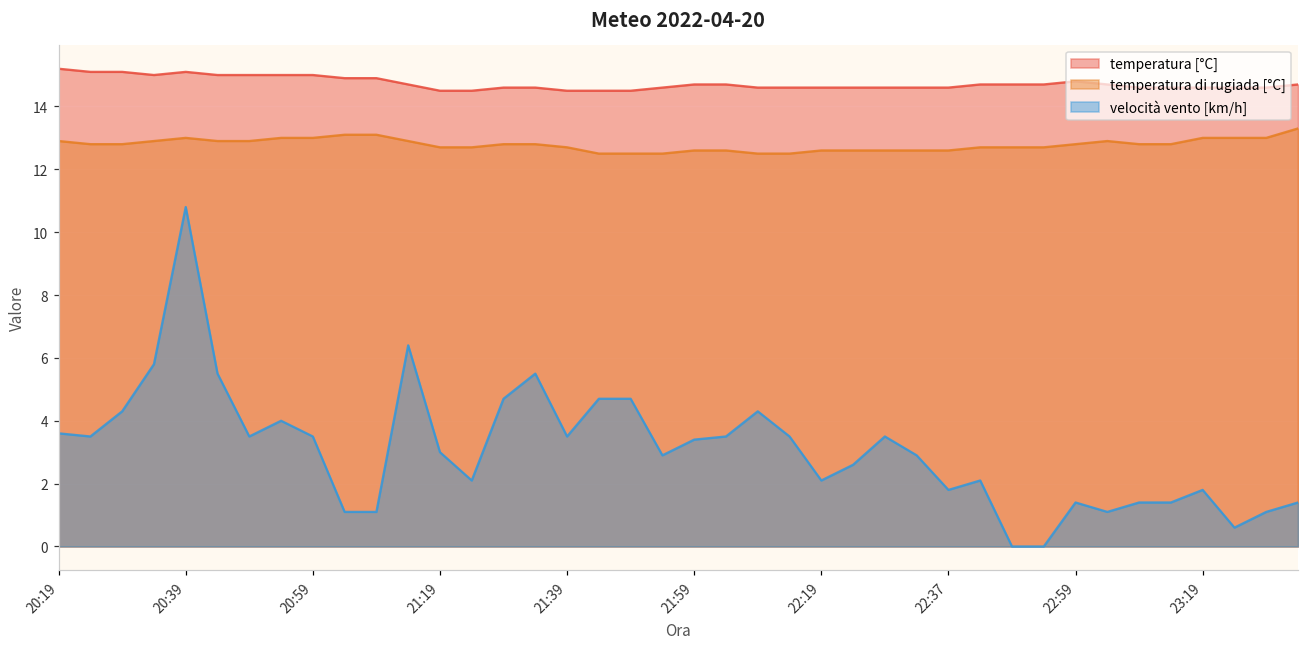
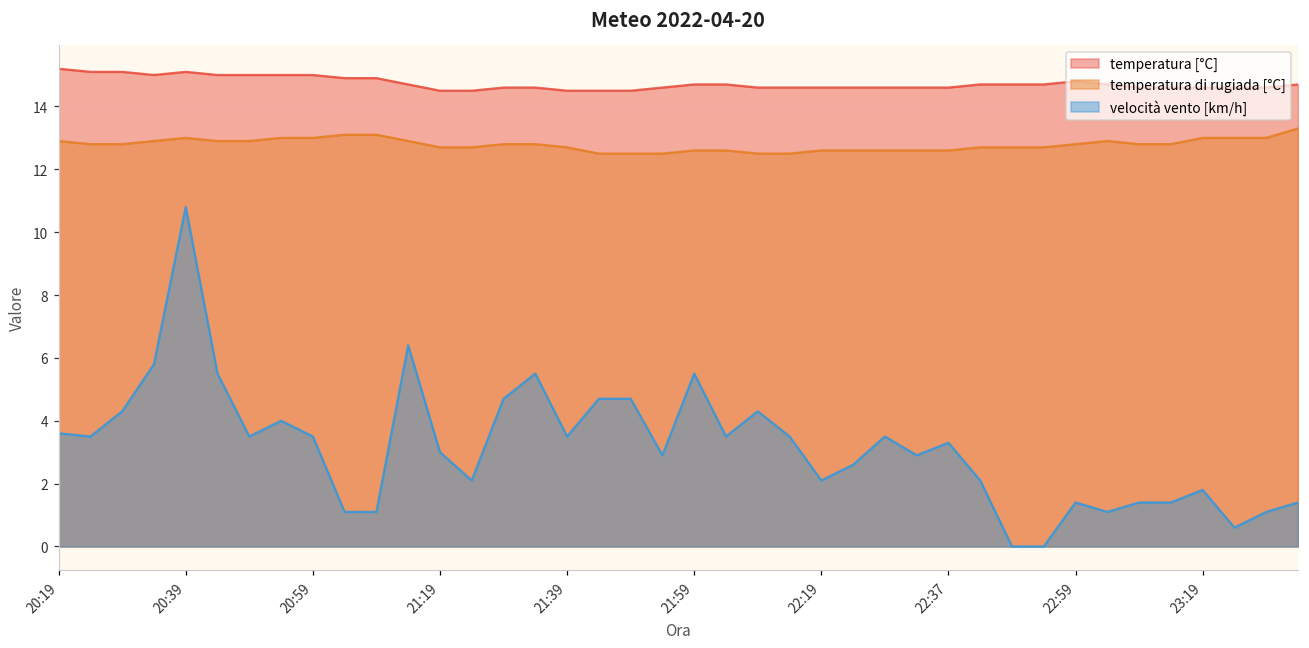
  {
    "velocità vento [km/h]": {
      "20:19": 3.6,
      "20:39": 10.8,
      "20:59": 3.5,
      "21:19": 3.0,
      "21:39": 3.5,
-     "21:59": 3.4,
+     "21:59": 5.5,
      "22:19": 2.1,
-     "22:37": 1.8,
+     "22:37": 3.3,
      "22:59": 1.4,
      "23:19": 1.8
    }
  }
